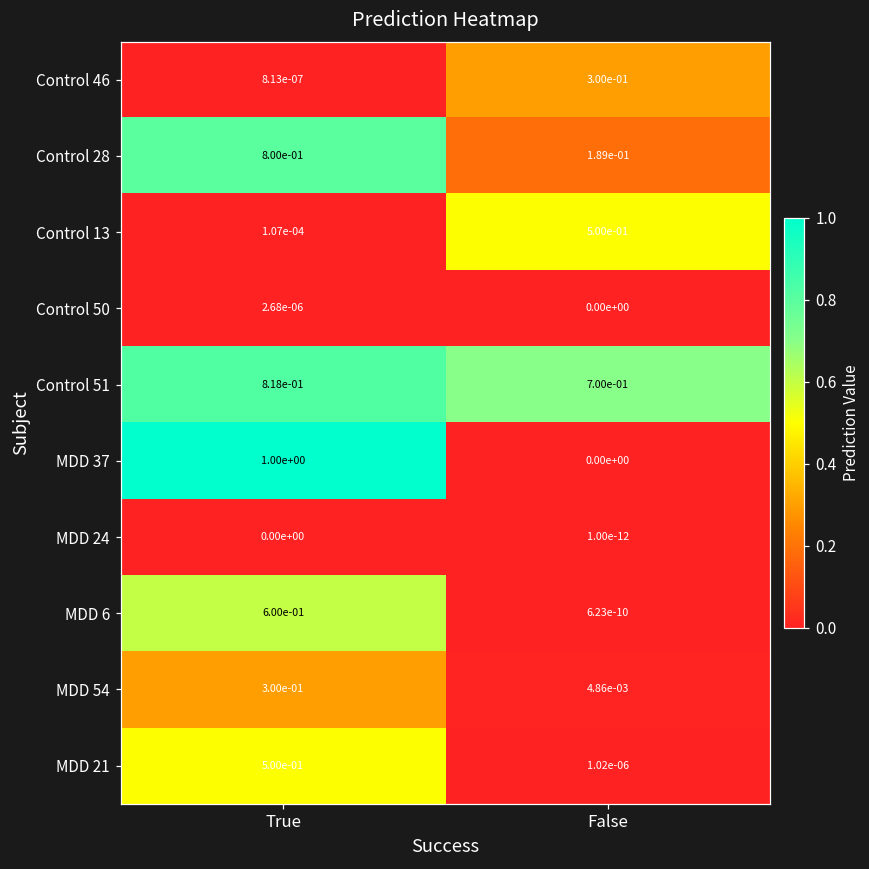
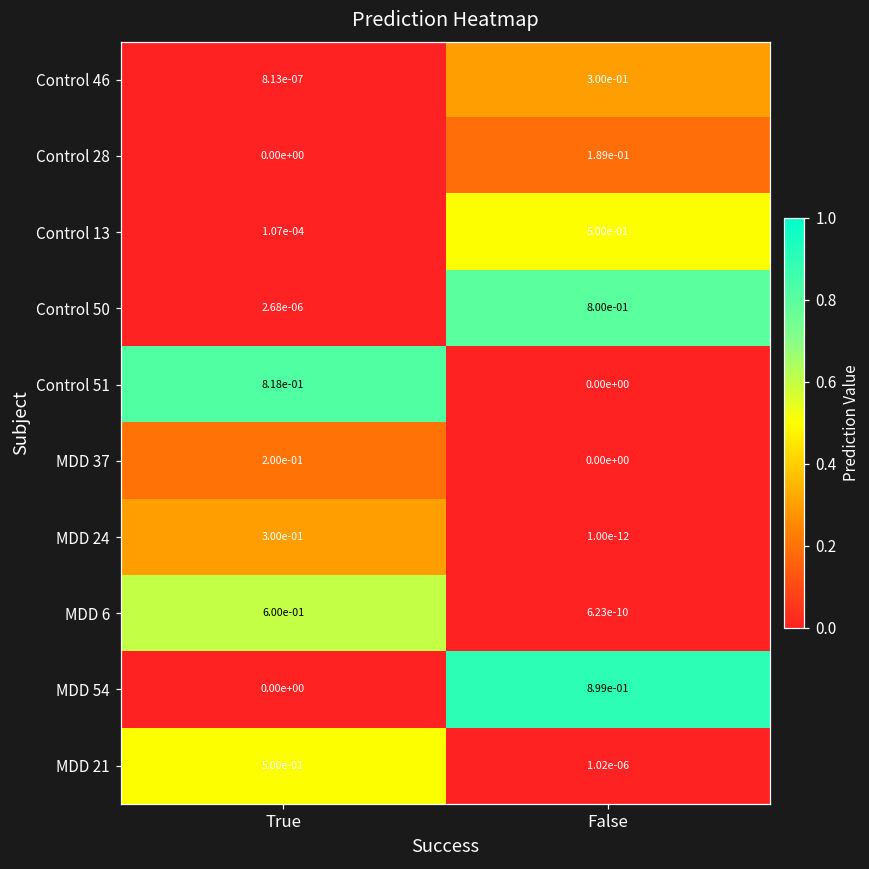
  {
    "Control 46": {
      "True": "8.13e-07",
      "False": "3.00e-01"
    },
    "Control 28": {
-     "True": "8.00e-01",
+     "True": "0.00e+00",
      "False": "1.89e-01"
    },
    "Control 13": {
      "True": "1.07e-04",
      "False": "5.00e-01"
    },
    "Control 50": {
      "True": "2.68e-06",
-     "False": "0.00e+00"
+     "False": "8.00e-01"
    },
    "Control 51": {
      "True": "8.18e-01",
-     "False": "7.00e-01"
+     "False": "0.00e+00"
    },
    "MDD 37": {
-     "True": "1.00e+00",
+     "True": "2.00e-01",
      "False": "0.00e+00"
    },
    "MDD 24": {
-     "True": "0.00e+00",
+     "True": "3.00e-01",
      "False": "1.00e-12"
    },
    "MDD 6": {
      "True": "6.00e-01",
      "False": "6.23e-10"
    },
    "MDD 54": {
-     "True": "3.00e-01",
-     "False": "4.86e-03"
+     "True": "0.00e+00",
+     "False": "8.99e-01"
    },
    "MDD 21": {
      "True": "5.00e-01",
      "False": "1.02e-06"
    }
  }
